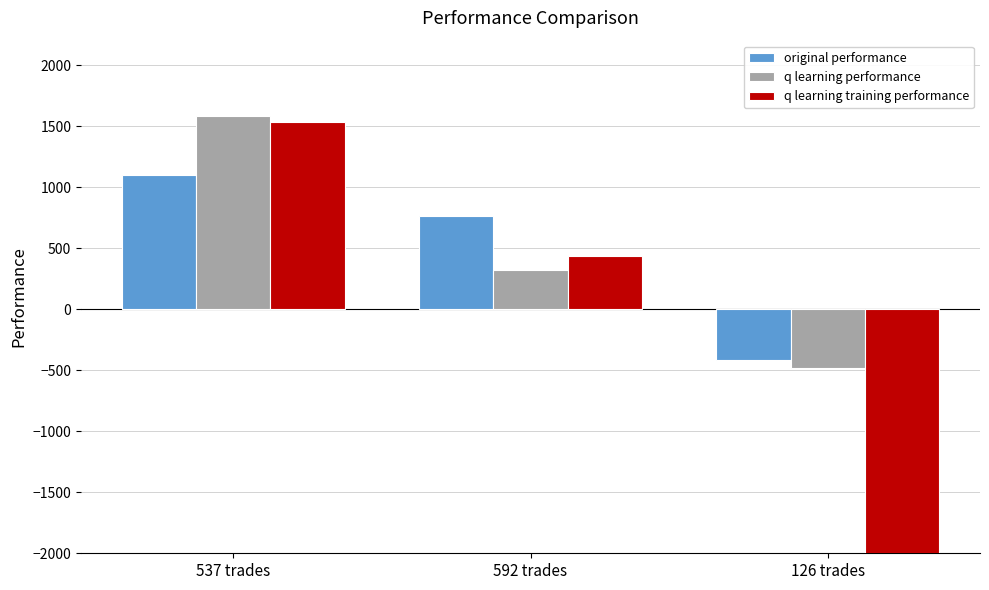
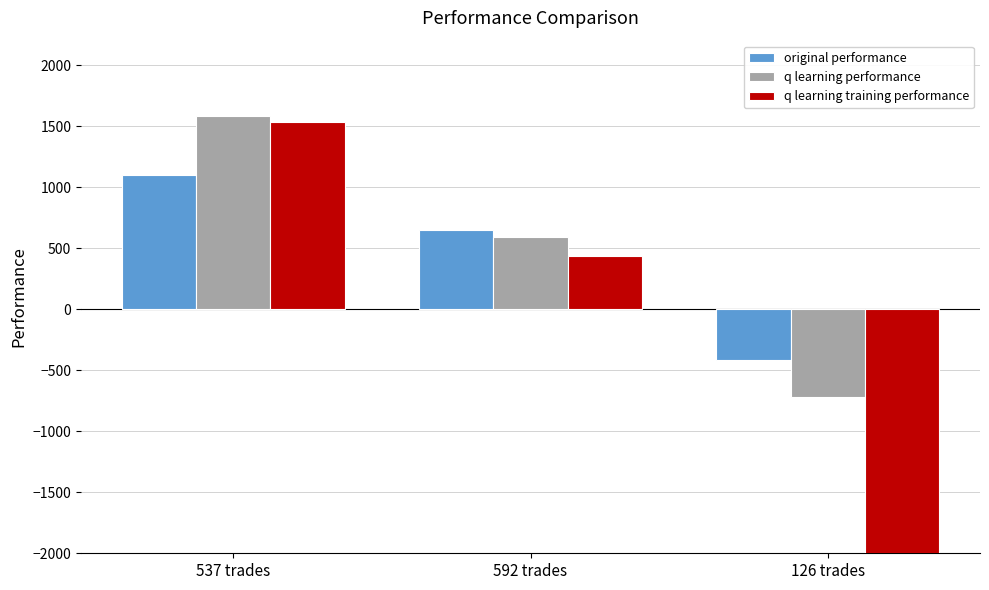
  {
    "original performance": {
      "537 trades": 1100,
-     "592 trades": 760,
+     "592 trades": 650,
      "126 trades": -420
    },
    "q learning performance": {
      "537 trades": 1580,
-     "592 trades": 320,
-     "126 trades": -480
+     "592 trades": 590,
+     "126 trades": -720
    },
    "q learning training performance": {
      "537 trades": 1540,
      "592 trades": 430
    }
  }
